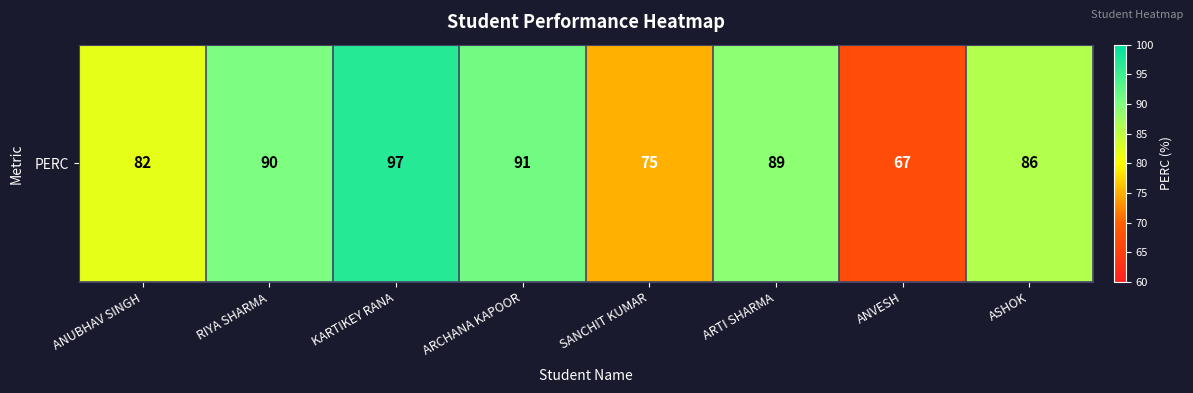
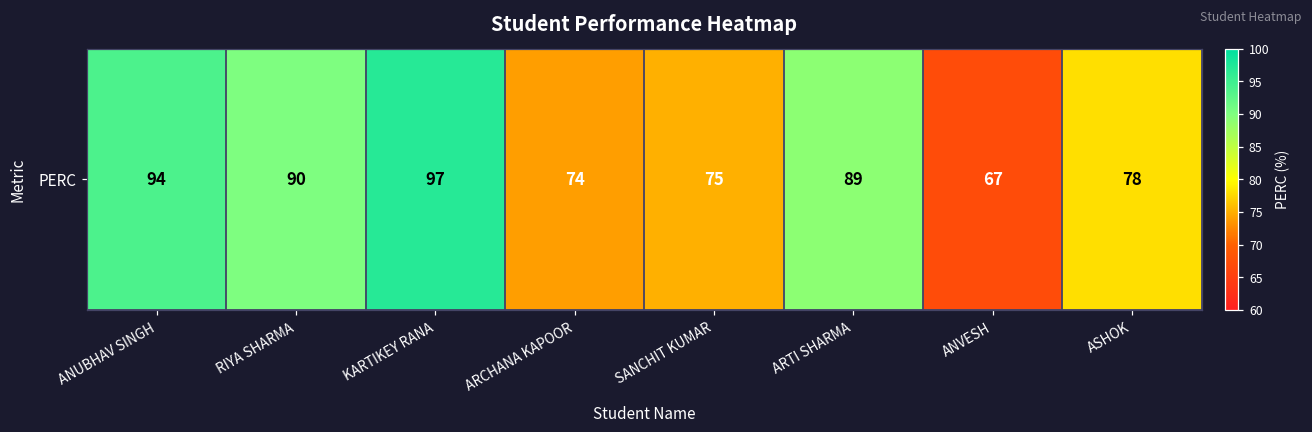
  {
    "PERC": {
-     "ANUBHAV SINGH": 82,
+     "ANUBHAV SINGH": 94,
      "RIYA SHARMA": 90,
      "KARTIKEY RANA": 97,
-     "ARCHANA KAPOOR": 91,
+     "ARCHANA KAPOOR": 74,
      "SANCHIT KUMAR": 75,
      "ARTI SHARMA": 89,
      "ANVESH": 67,
-     "ASHOK": 86
+     "ASHOK": 78
    }
  }
